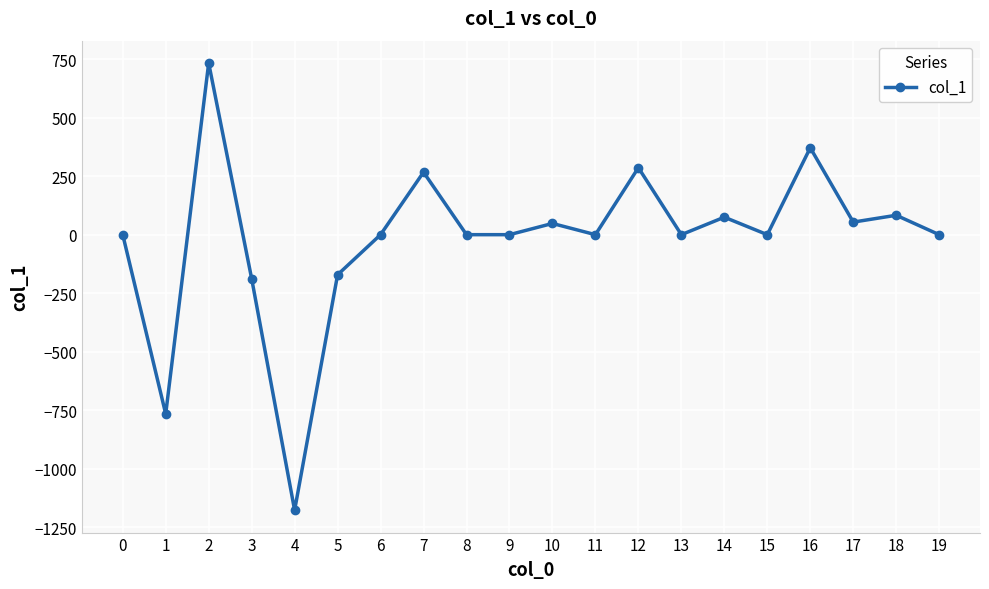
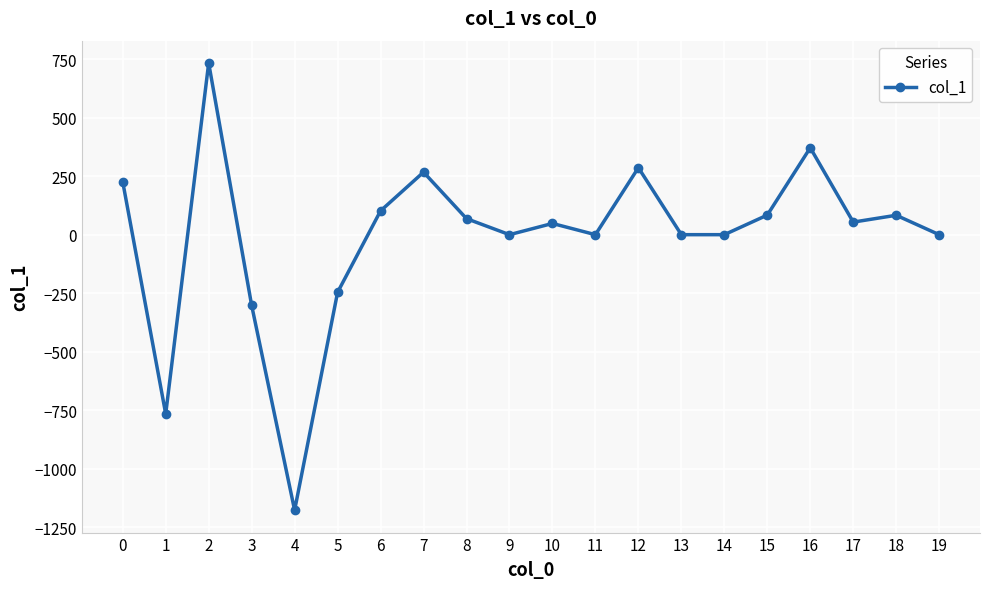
  {
-   "0": 0,
+   "0": 230,
    "1": -770,
    "2": 730,
-   "3": -190,
+   "3": -300,
    "4": -1180,
-   "5": -170,
-   "6": 0,
+   "5": -250,
+   "6": 100,
    "7": 270,
-   "8": 0,
+   "8": 70,
    "9": 0,
    "10": 50,
    "11": 0,
    "12": 290,
    "13": 0,
-   "14": 70,
-   "15": 0,
+   "14": 0,
+   "15": 80,
    "16": 370,
    "17": 50,
    "18": 80,
    "19": 0
  }
